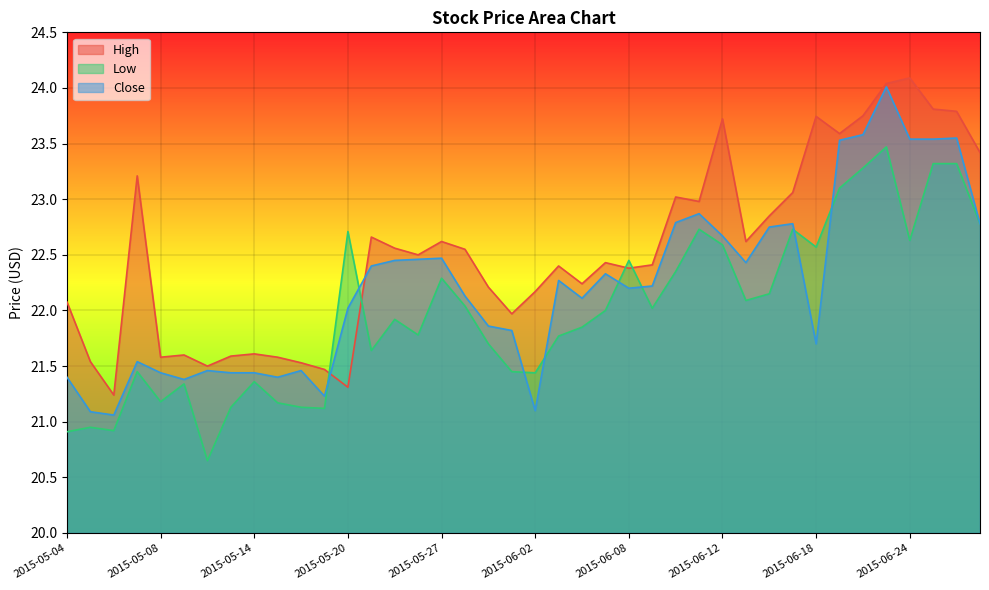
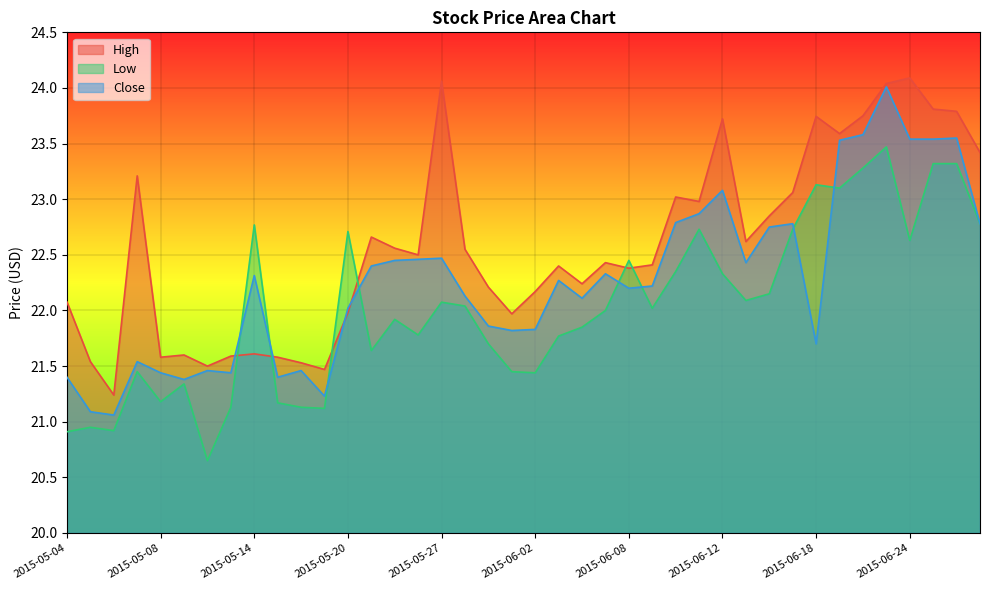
  {
    "High": {
      "2015-05-04": 22.08,
      "2015-05-08": 21.58,
      "2015-05-14": 21.61,
-     "2015-05-20": 21.31,
-     "2015-05-27": 22.62,
+     "2015-05-20": 21.98,
+     "2015-05-27": 24.06,
      "2015-06-02": 22.17,
      "2015-06-08": 22.38,
      "2015-06-12": 23.72,
      "2015-06-18": 23.74,
      "2015-06-24": 24.09
    },
    "Low": {
      "2015-05-04": 20.91,
      "2015-05-08": 21.18,
-     "2015-05-14": 21.36,
+     "2015-05-14": 22.77,
      "2015-05-20": 22.71,
-     "2015-05-27": 22.29,
+     "2015-05-27": 22.07,
      "2015-06-02": 21.44,
      "2015-06-08": 22.45,
-     "2015-06-12": 22.59,
-     "2015-06-18": 22.57,
+     "2015-06-12": 22.33,
+     "2015-06-18": 23.13,
      "2015-06-24": 22.63
    },
    "Close": {
      "2015-05-04": 21.40,
      "2015-05-08": 21.44,
-     "2015-05-14": 21.44,
+     "2015-05-14": 22.31,
      "2015-05-20": 22.02,
      "2015-05-27": 22.47,
-     "2015-06-02": 21.10,
+     "2015-06-02": 21.83,
      "2015-06-08": 22.20,
-     "2015-06-12": 22.67,
+     "2015-06-12": 23.08,
      "2015-06-18": 21.70,
      "2015-06-24": 23.54
    }
  }
